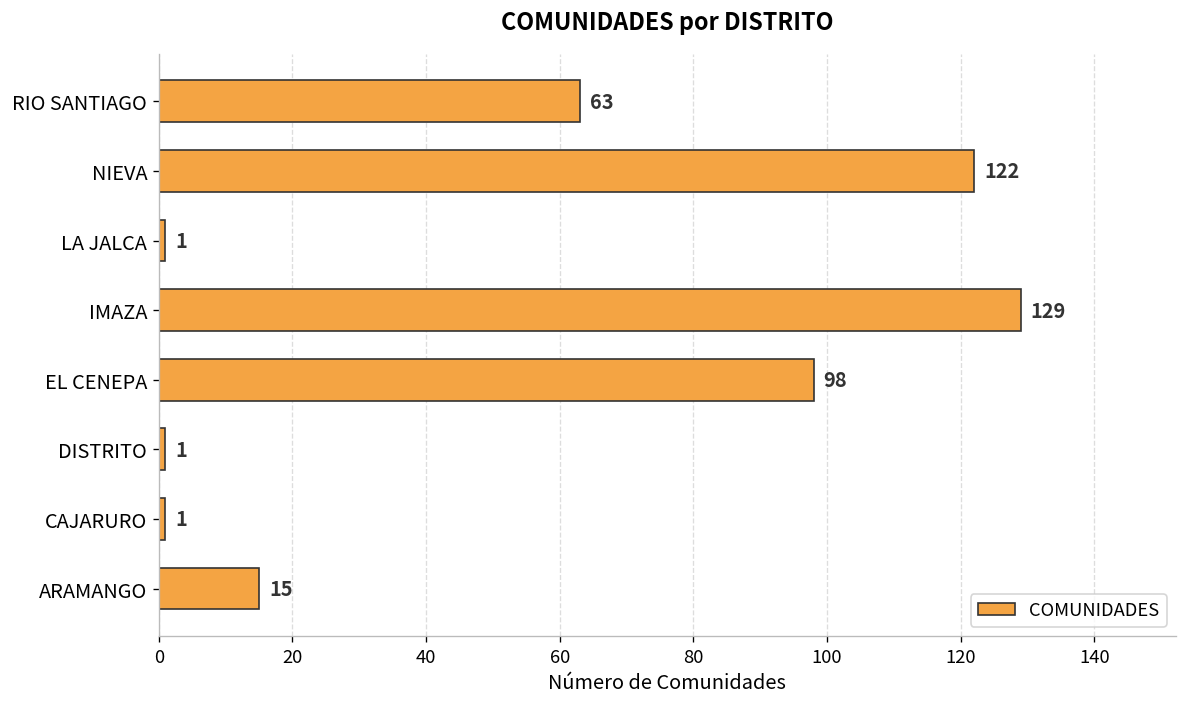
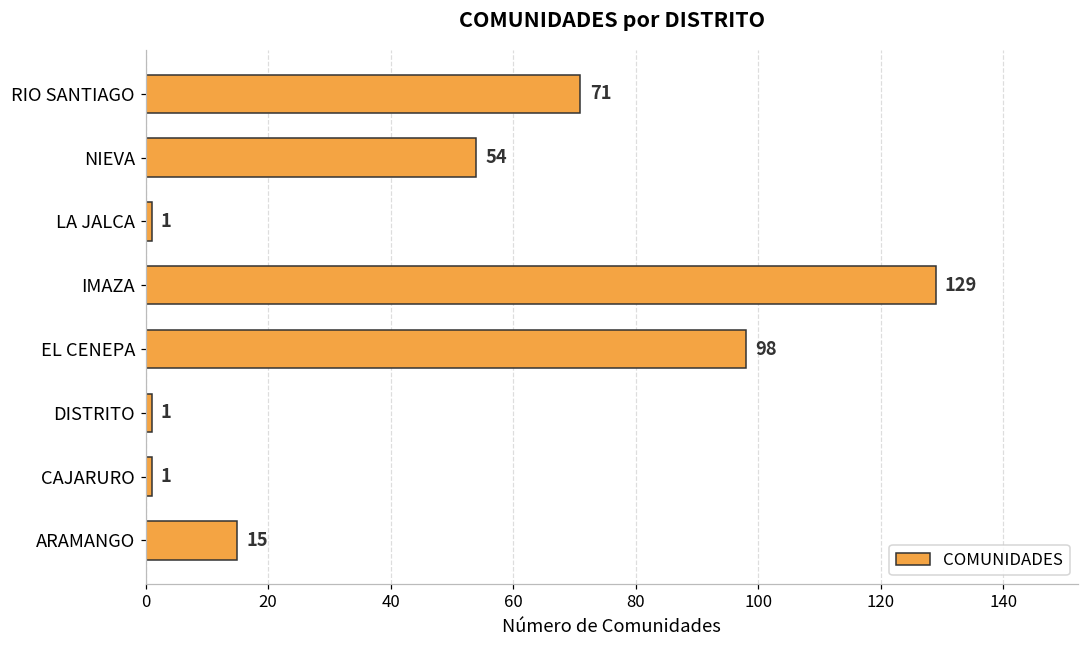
  {
-   "RIO SANTIAGO": 63,
-   "NIEVA": 122,
+   "RIO SANTIAGO": 71,
+   "NIEVA": 54,
    "LA JALCA": 1,
    "IMAZA": 129,
    "EL CENEPA": 98,
    "DISTRITO": 1,
    "CAJARURO": 1,
    "ARAMANGO": 15
  }
